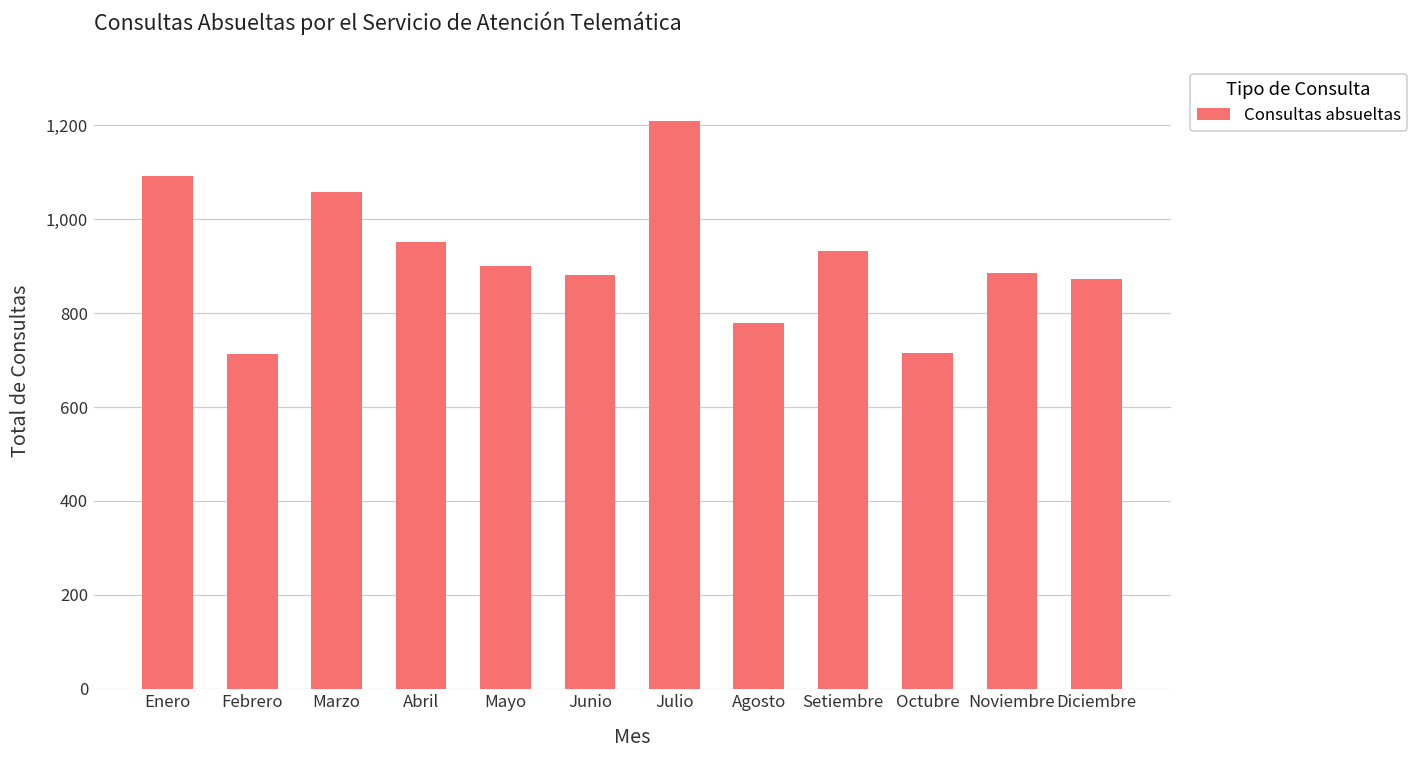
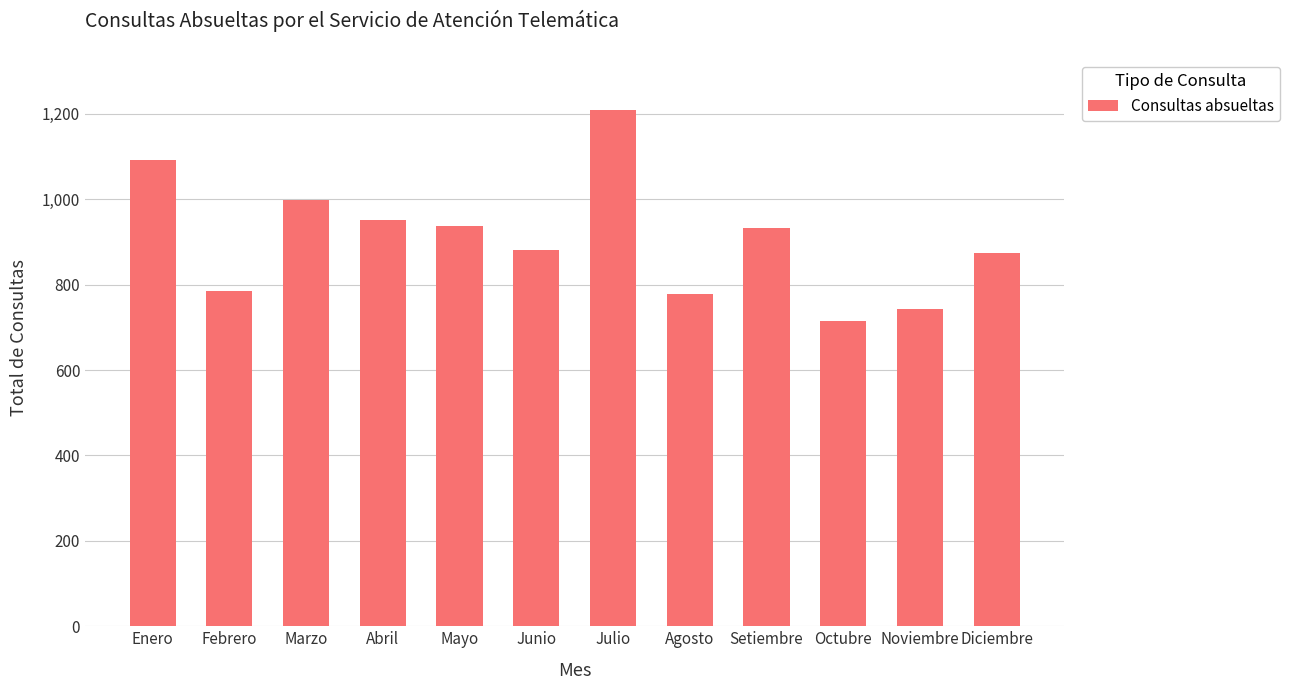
  {
    "Enero": "1,090",
-   "Febrero": "710",
-   "Marzo": "1,060",
+   "Febrero": "790",
+   "Marzo": "1,000",
    "Abril": "950",
-   "Mayo": "900",
+   "Mayo": "940",
    "Junio": "880",
    "Julio": "1,210",
    "Agosto": "780",
    "Setiembre": "930",
    "Octubre": "720",
-   "Noviembre": "890",
+   "Noviembre": "740",
    "Diciembre": "870"
  }
